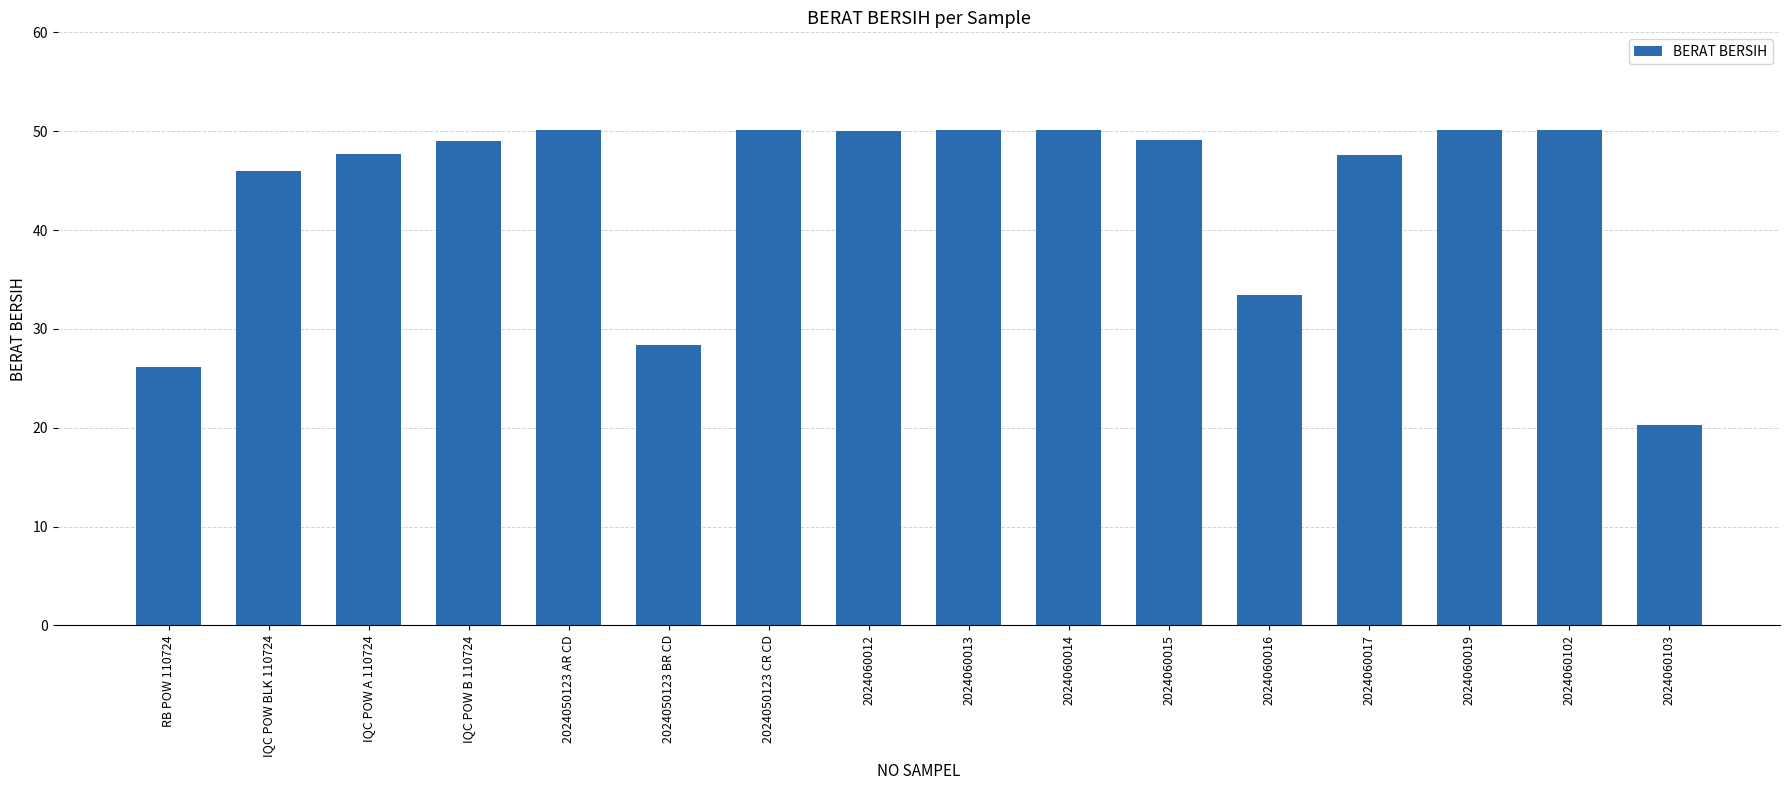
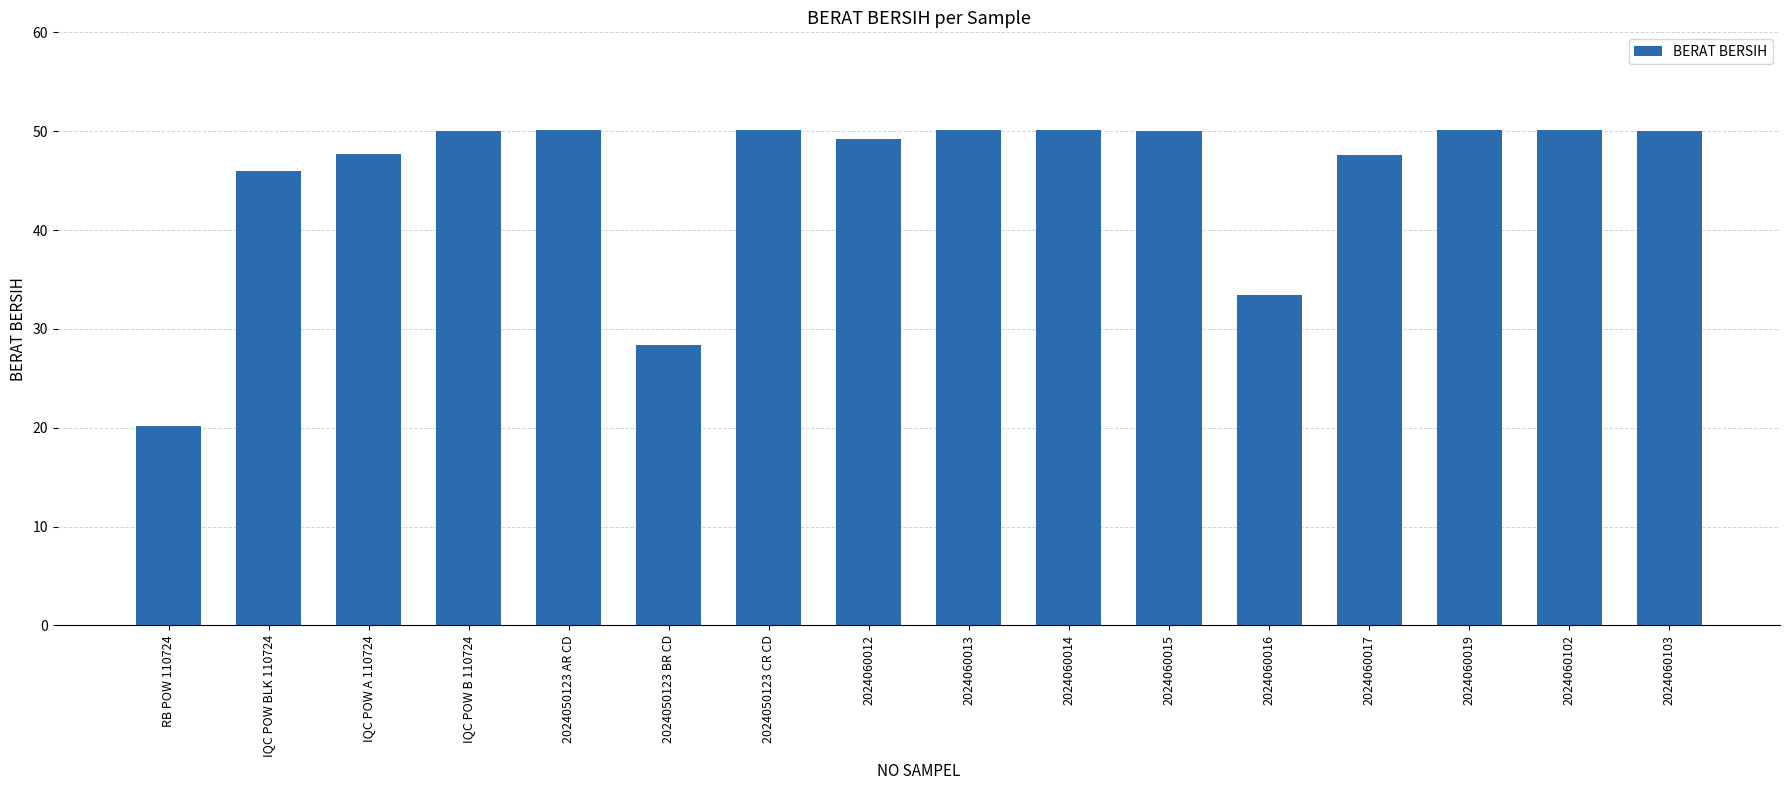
  {
-   "RB POW 110724": 26,
+   "RB POW 110724": 20,
    "IQC POW BLK 110724": 46,
    "IQC POW A 110724": 48,
-   "IQC POW B 110724": 49,
+   "IQC POW B 110724": 50,
    "2024050123 AR CD": 50,
    "2024050123 BR CD": 28,
    "2024050123 CR CD": 50,
-   "2024060012": 50,
+   "2024060012": 49,
    "2024060013": 50,
    "2024060014": 50,
-   "2024060015": 49,
+   "2024060015": 50,
    "2024060016": 33,
    "2024060017": 48,
    "2024060019": 50,
    "2024060102": 50,
-   "2024060103": 20
+   "2024060103": 50
  }
